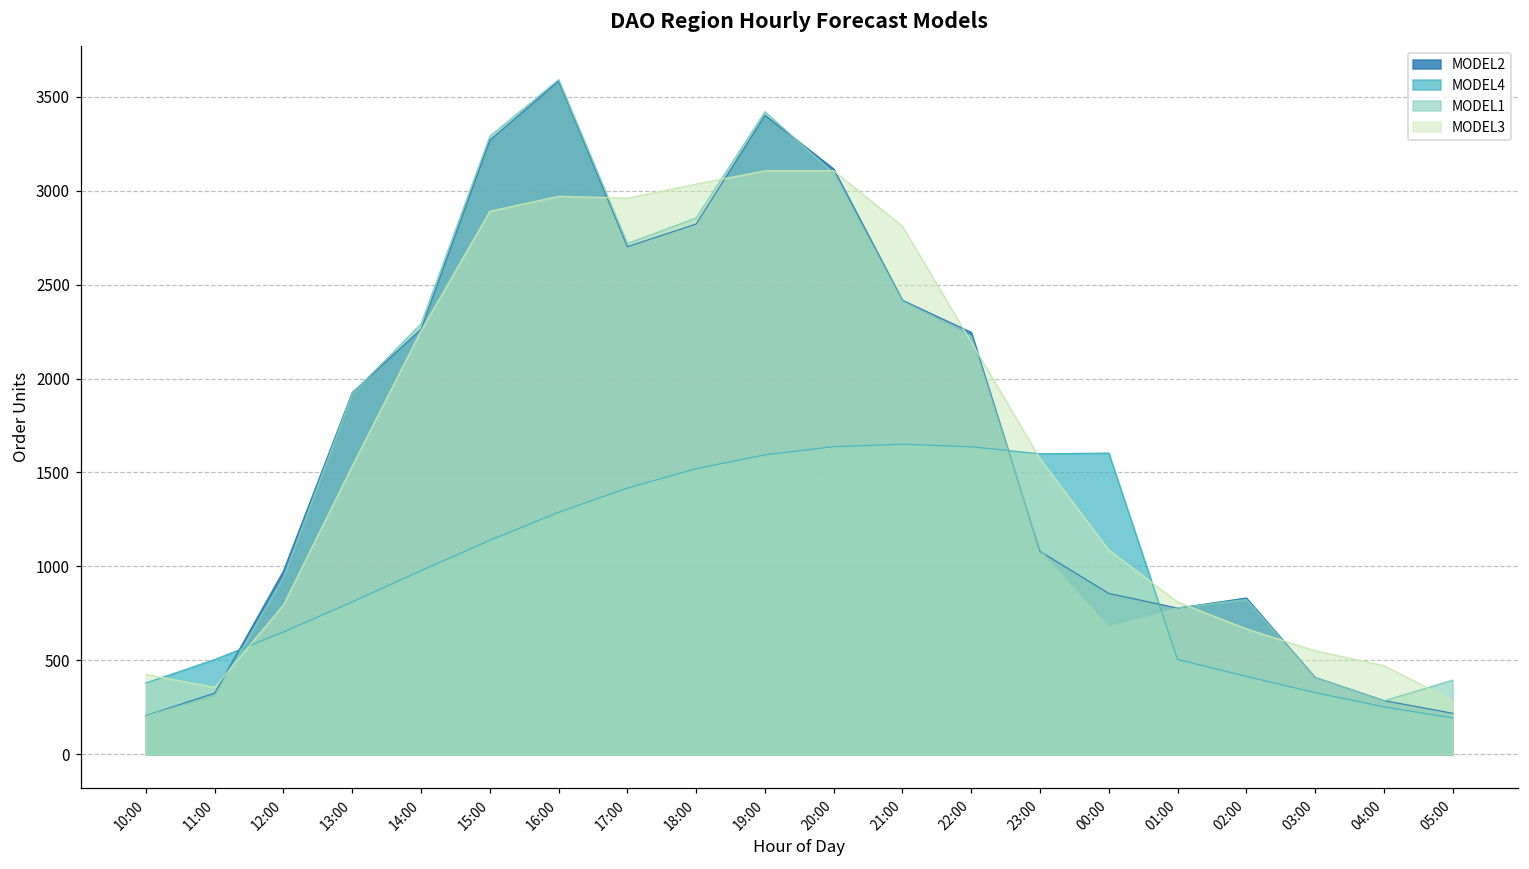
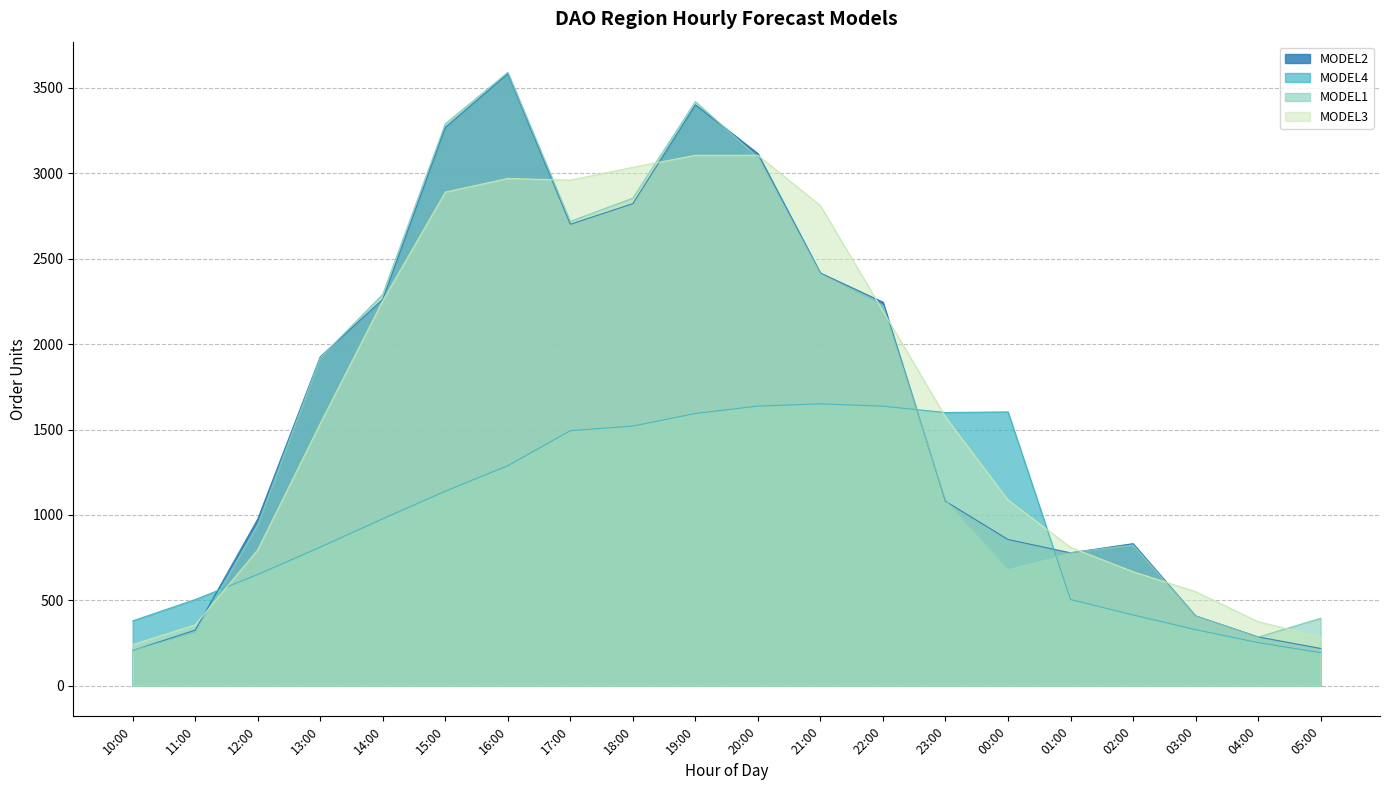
  {
    "MODEL2": {
      "11:00": 330,
      "12:00": 980,
      "15:00": 3270,
      "17:00": 2700,
      "18:00": 2820,
      "19:00": 3400,
      "22:00": 2250,
      "00:00": 860,
      "05:00": 220
    },
    "MODEL4": {
      "10:00": 380,
      "11:00": 500,
      "12:00": 650,
      "13:00": 810,
      "14:00": 980,
      "15:00": 1140,
      "16:00": 1290,
-     "17:00": 1420,
+     "17:00": 1490,
      "18:00": 1520,
      "19:00": 1590,
      "20:00": 1640,
      "21:00": 1650,
      "22:00": 1640,
      "23:00": 1600,
      "00:00": 1600,
      "01:00": 500,
      "02:00": 410,
      "03:00": 330,
      "04:00": 250,
      "05:00": 190
    },
    "MODEL1": {
      "11:00": 310,
      "12:00": 940,
      "14:00": 2290,
      "15:00": 3290,
      "17:00": 2720,
      "18:00": 2850,
      "19:00": 3420,
      "22:00": 2230,
      "00:00": 690,
      "05:00": 390
    },
    "MODEL3": {
-     "10:00": 420,
+     "10:00": 240,
      "11:00": 360,
      "12:00": 800,
      "13:00": 1530,
      "15:00": 2890,
      "16:00": 2970,
      "17:00": 2960,
      "18:00": 3040,
      "19:00": 3110,
      "21:00": 2810,
      "22:00": 2190,
      "23:00": 1570,
      "00:00": 1090,
      "01:00": 810,
      "02:00": 670,
      "03:00": 550,
-     "04:00": 470,
+     "04:00": 370,
      "05:00": 280
    }
  }
